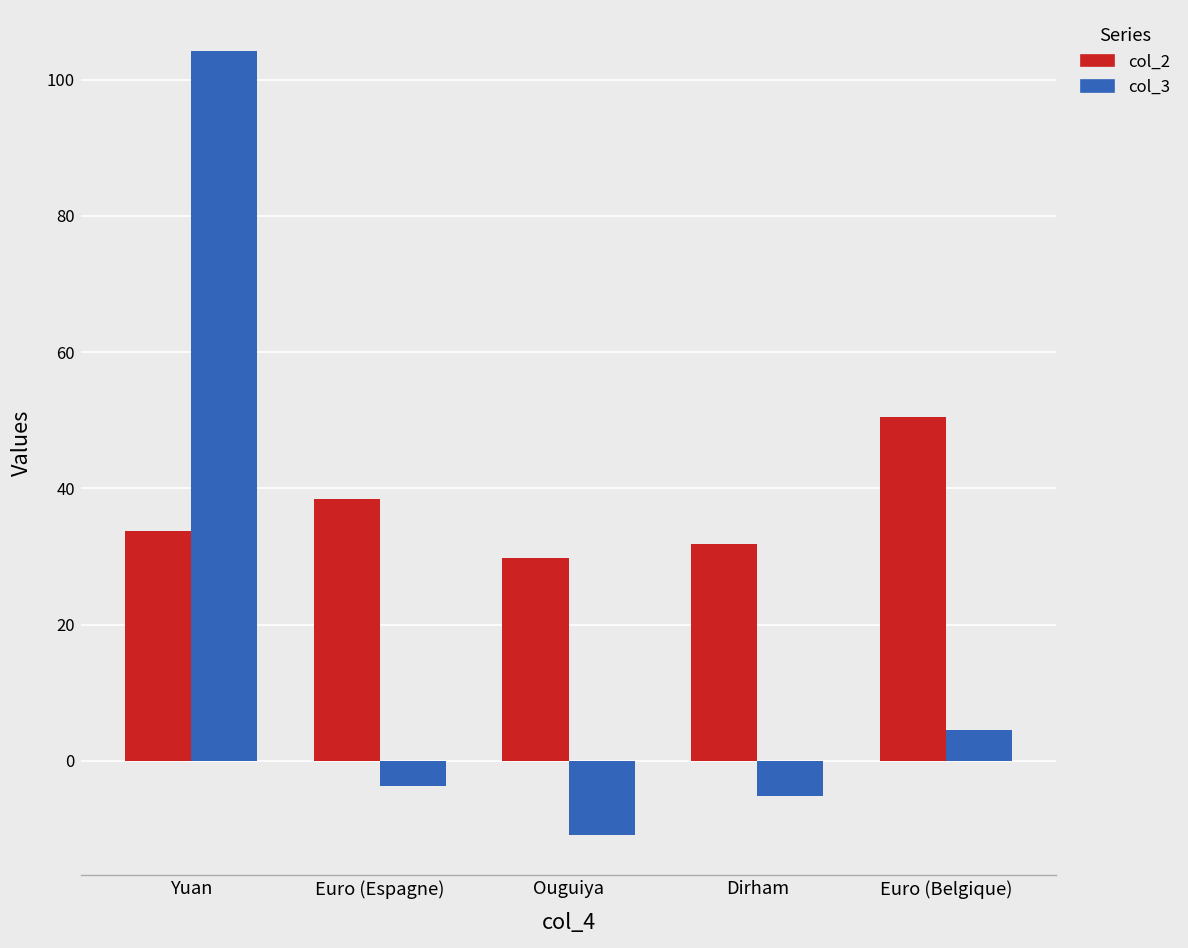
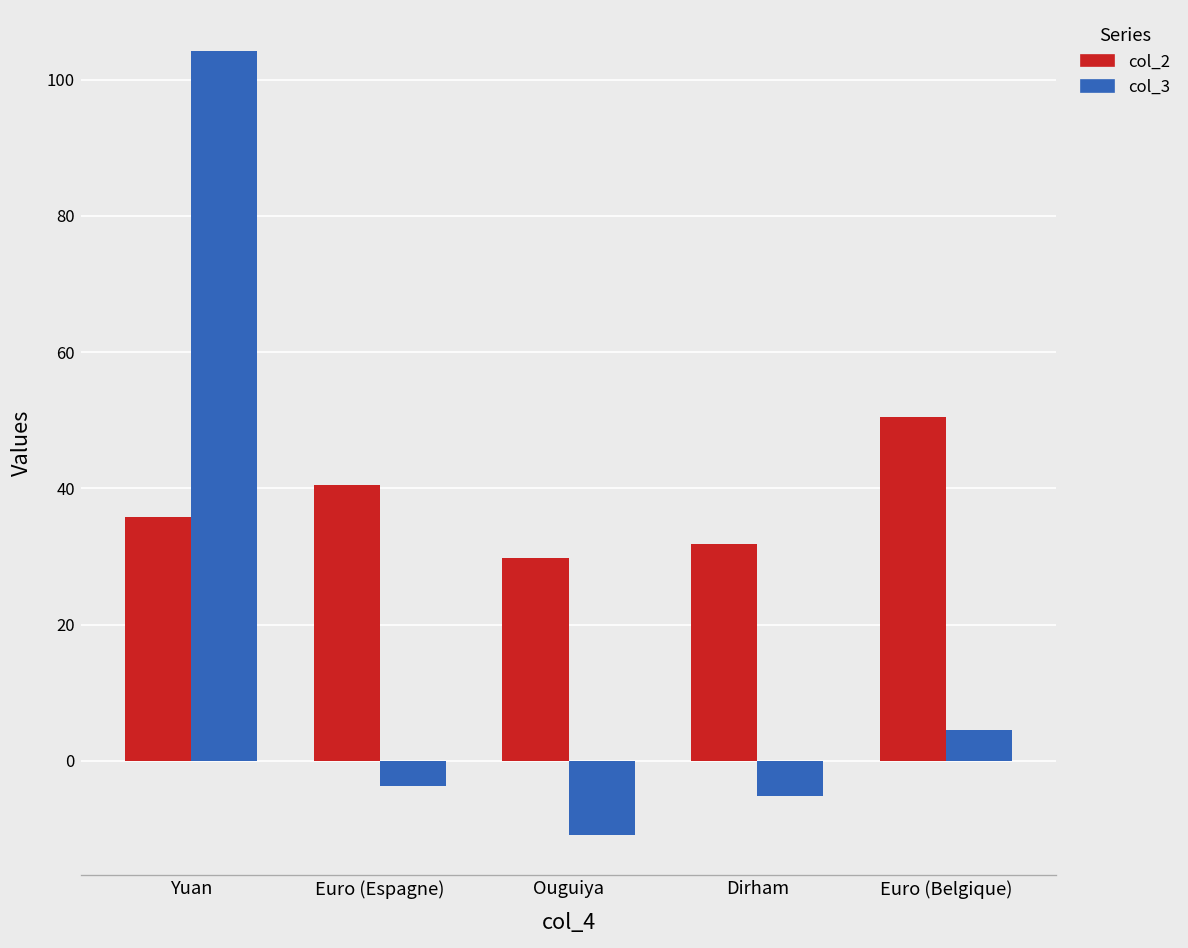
  {
    "col_2": {
-     "Yuan": 34,
-     "Euro (Espagne)": 38,
+     "Yuan": 36,
+     "Euro (Espagne)": 40,
      "Ouguiya": 30,
      "Dirham": 32,
      "Euro (Belgique)": 51
    },
    "col_3": {
      "Yuan": 104,
      "Euro (Espagne)": -4,
      "Ouguiya": -11,
      "Dirham": -5,
      "Euro (Belgique)": 4
    }
  }
